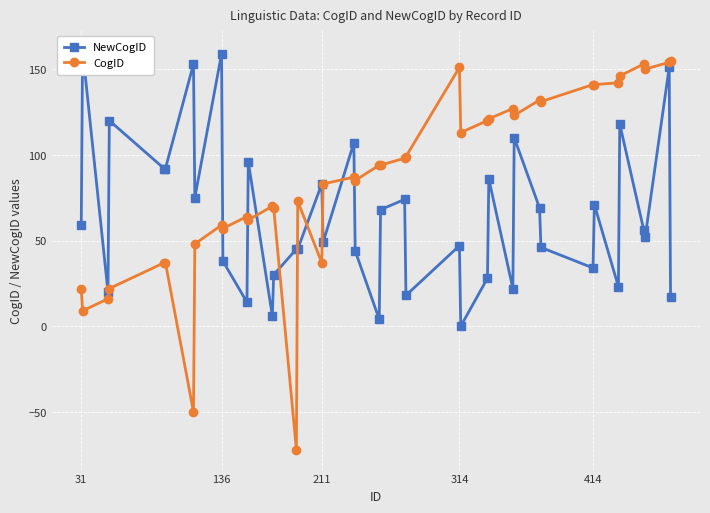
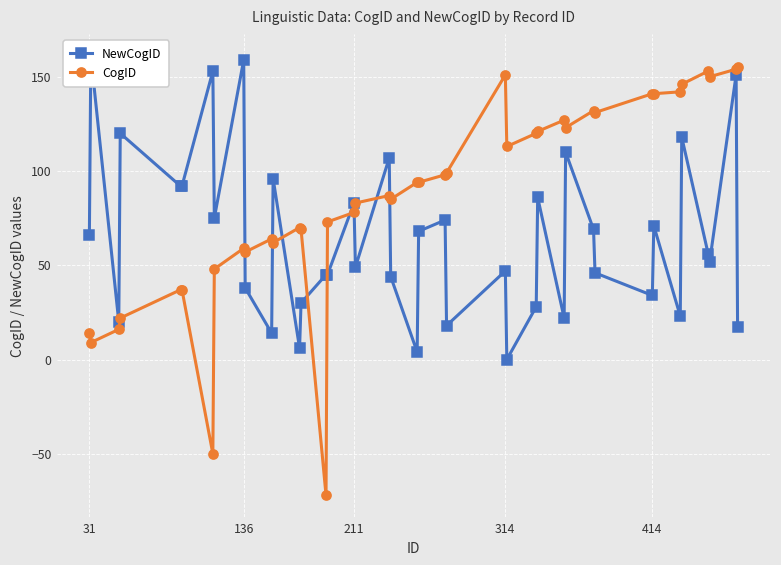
  {
    "NewCogID": {
-     "31": 59,
+     "31": 66,
      "136": 159,
      "314": 47,
      "414": 34
    },
    "CogID": {
-     "31": 22,
+     "31": 14,
      "136": 59,
-     "211": 37,
+     "211": 78,
      "314": 151,
      "414": 141
    }
  }
